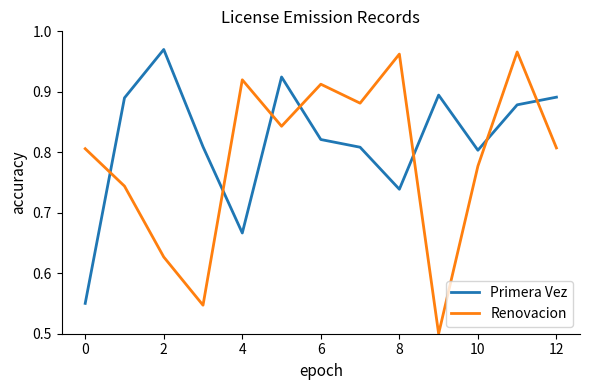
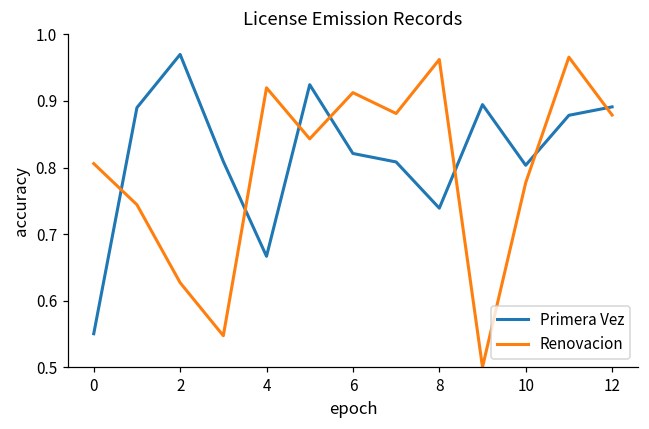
  {
    "Primera Vez": {
      "0": 0.55,
      "2": 0.97,
      "4": 0.67,
      "6": 0.82,
      "8": 0.74,
      "10": 0.80,
      "12": 0.89
    },
    "Renovacion": {
      "0": 0.81,
      "2": 0.63,
      "4": 0.92,
      "6": 0.91,
      "8": 0.96,
      "10": 0.78,
-     "12": 0.81
+     "12": 0.88
    }
  }
